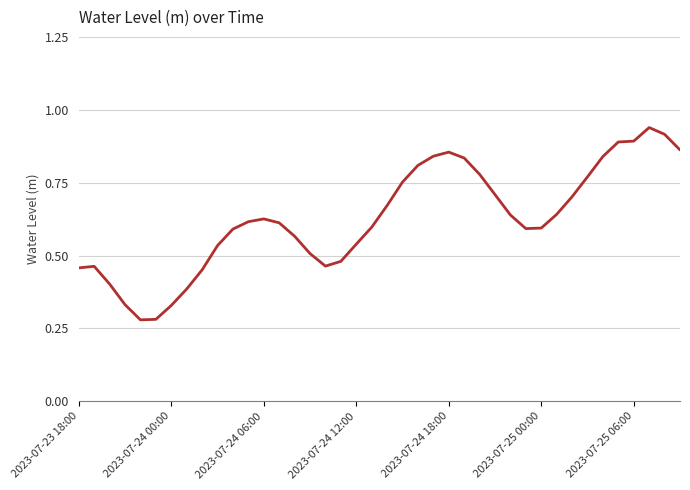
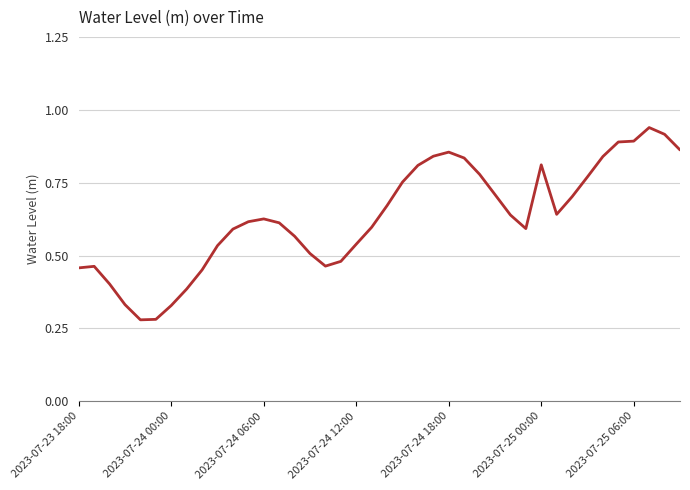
  {
    "2023-07-23 18:00": 0.46,
    "2023-07-24 00:00": 0.33,
    "2023-07-24 06:00": 0.63,
    "2023-07-24 12:00": 0.54,
    "2023-07-24 18:00": 0.85,
-   "2023-07-25 00:00": 0.59,
+   "2023-07-25 00:00": 0.81,
    "2023-07-25 06:00": 0.89
  }
